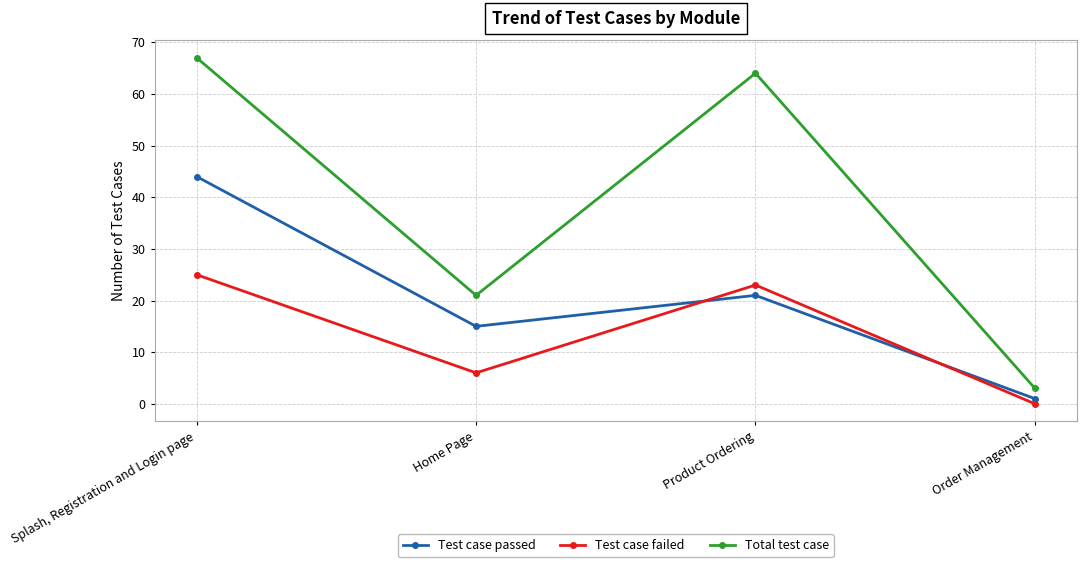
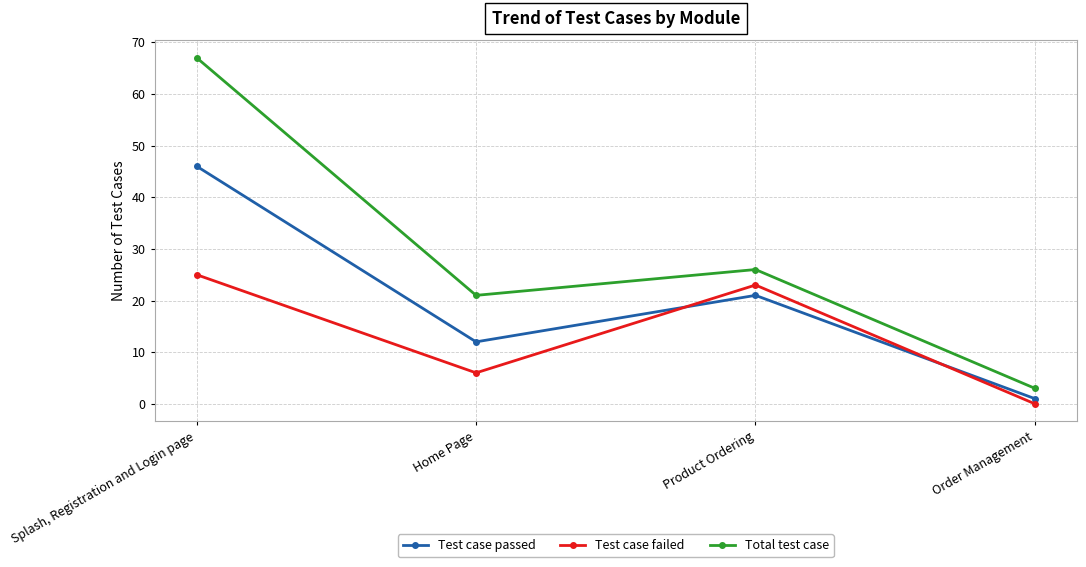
  {
    "Test case passed": {
-     "Splash, Registration and Login page": 44,
-     "Home Page": 15,
+     "Splash, Registration and Login page": 46,
+     "Home Page": 12,
      "Product Ordering": 21,
      "Order Management": 1
    },
    "Test case failed": {
      "Splash, Registration and Login page": 25,
      "Home Page": 6,
      "Product Ordering": 23,
      "Order Management": 0
    },
    "Total test case": {
      "Splash, Registration and Login page": 67,
      "Home Page": 21,
-     "Product Ordering": 64,
+     "Product Ordering": 26,
      "Order Management": 3
    }
  }
